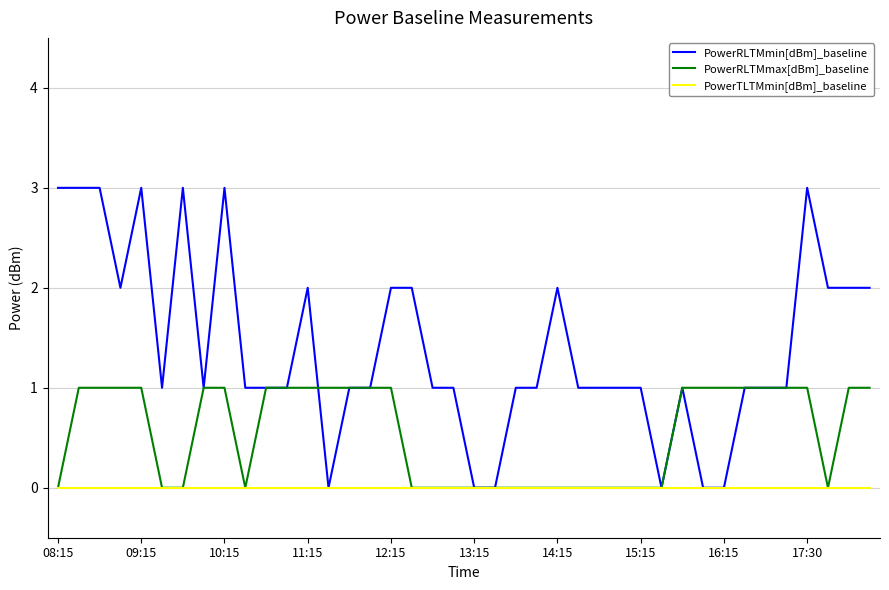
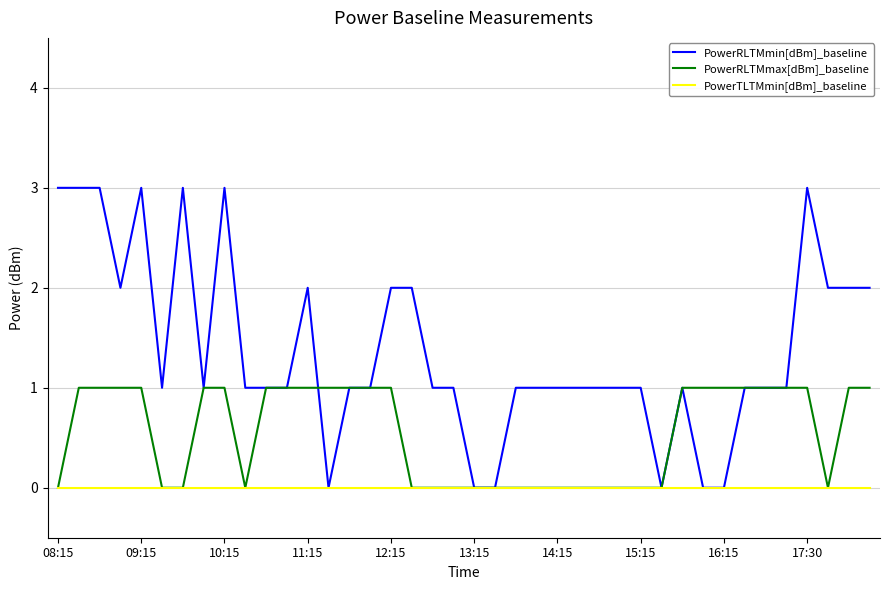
  {
    "PowerRLTMmin[dBm]_baseline": {
      "08:15": 3,
      "09:15": 3,
      "10:15": 3,
      "11:15": 2,
      "12:15": 2,
-     "14:15": 2,
+     "14:15": 1,
      "15:15": 1,
      "17:30": 3
    },
    "PowerRLTMmax[dBm]_baseline": {
      "09:15": 1,
      "10:15": 1,
      "11:15": 1,
      "12:15": 1,
      "16:15": 1,
      "17:30": 1
    },
    "PowerTLTMmin[dBm]_baseline": {
      "09:15": 0,
      "10:15": 0,
      "11:15": 0,
      "12:15": 0,
      "17:30": 0
    }
  }
